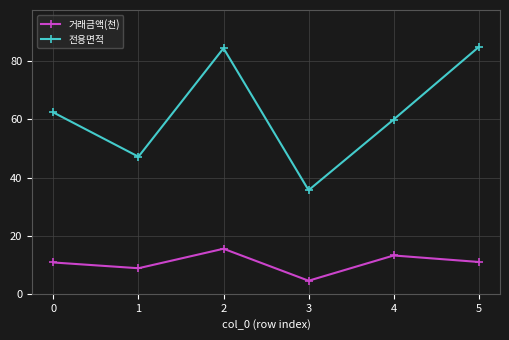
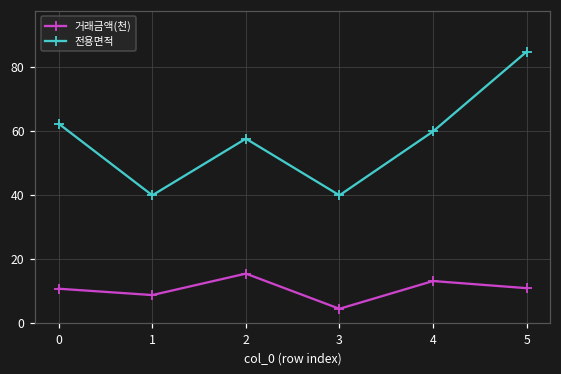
  {
    "거래금액(천)": {
      "0": 11,
      "1": 9,
      "2": 16,
      "3": 5,
      "4": 13,
      "5": 11
    },
    "전용면적": {
      "0": 62,
-     "1": 47,
-     "2": 84,
-     "3": 36,
+     "1": 40,
+     "2": 58,
+     "3": 40,
      "4": 60,
      "5": 85
    }
  }
